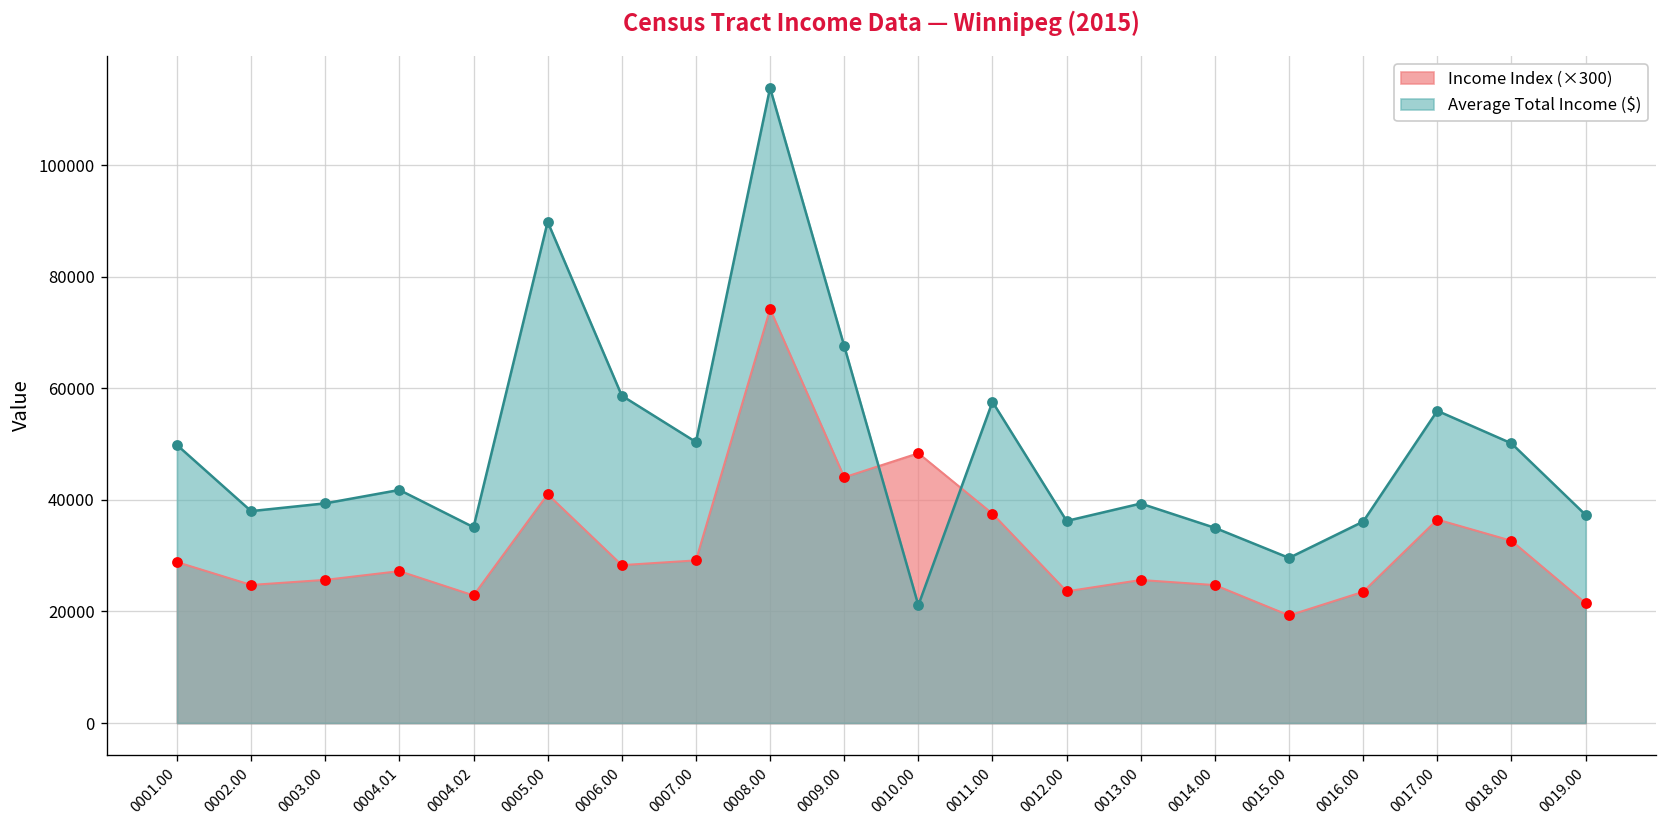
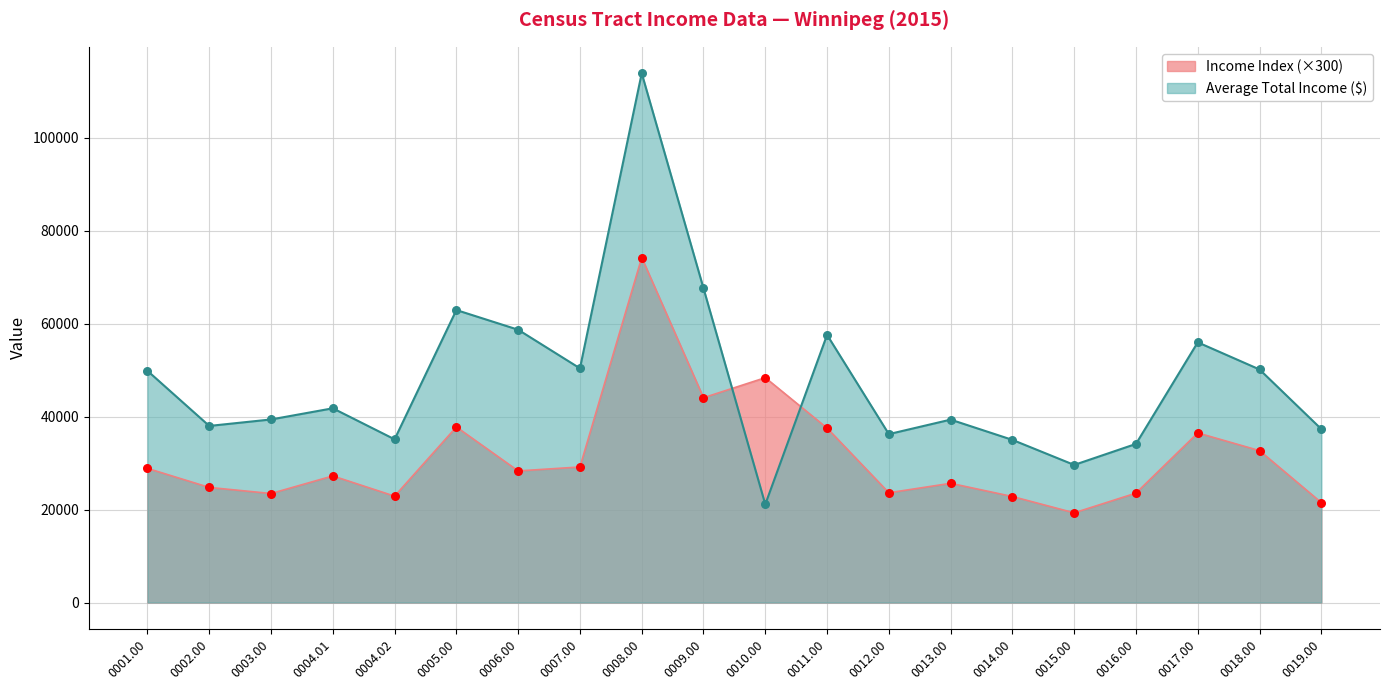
  {
    "Income Index (×300)": {
      "0001.00": 29000,
      "0002.00": 25000,
-     "0003.00": 26000,
+     "0003.00": 23000,
      "0004.01": 27000,
      "0004.02": 23000,
-     "0005.00": 41000,
+     "0005.00": 38000,
      "0006.00": 28000,
      "0007.00": 29000,
      "0008.00": 74000,
      "0009.00": 44000,
      "0010.00": 48000,
      "0011.00": 38000,
      "0012.00": 24000,
      "0013.00": 26000,
-     "0014.00": 25000,
+     "0014.00": 23000,
      "0015.00": 19000,
      "0016.00": 24000,
      "0017.00": 36000,
      "0018.00": 33000,
      "0019.00": 22000
    },
    "Average Total Income ($)": {
      "0001.00": 50000,
      "0002.00": 38000,
      "0003.00": 39000,
      "0004.01": 42000,
      "0004.02": 35000,
-     "0005.00": 90000,
+     "0005.00": 63000,
      "0006.00": 59000,
      "0007.00": 50000,
      "0008.00": 114000,
      "0009.00": 68000,
      "0010.00": 21000,
      "0011.00": 58000,
      "0012.00": 36000,
      "0013.00": 39000,
      "0014.00": 35000,
      "0015.00": 30000,
-     "0016.00": 36000,
+     "0016.00": 34000,
      "0017.00": 56000,
      "0018.00": 50000,
      "0019.00": 37000
    }
  }
